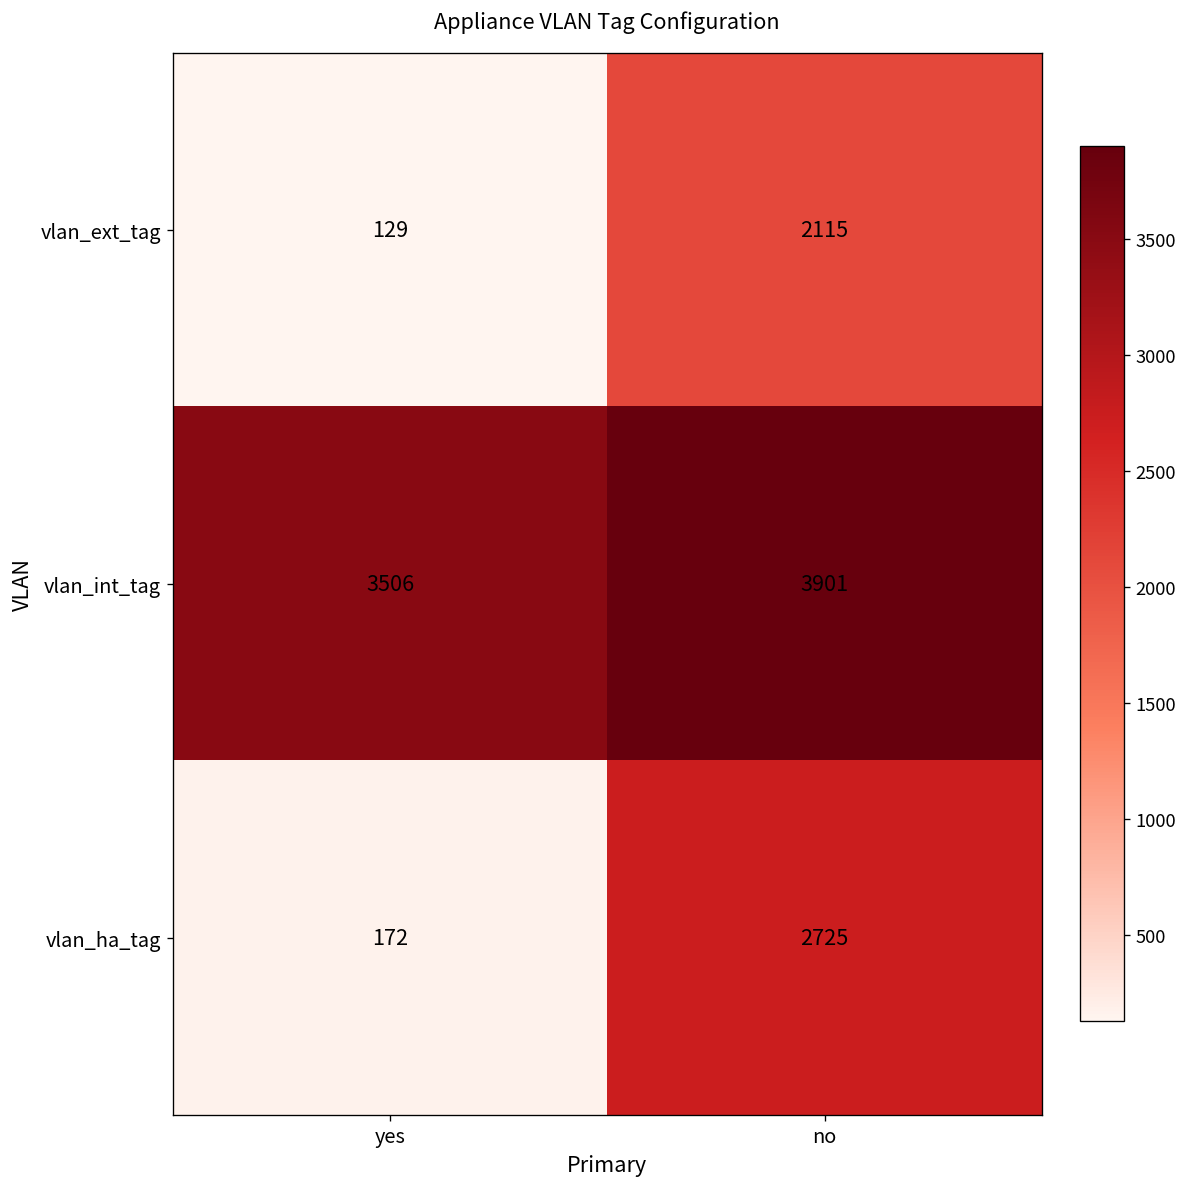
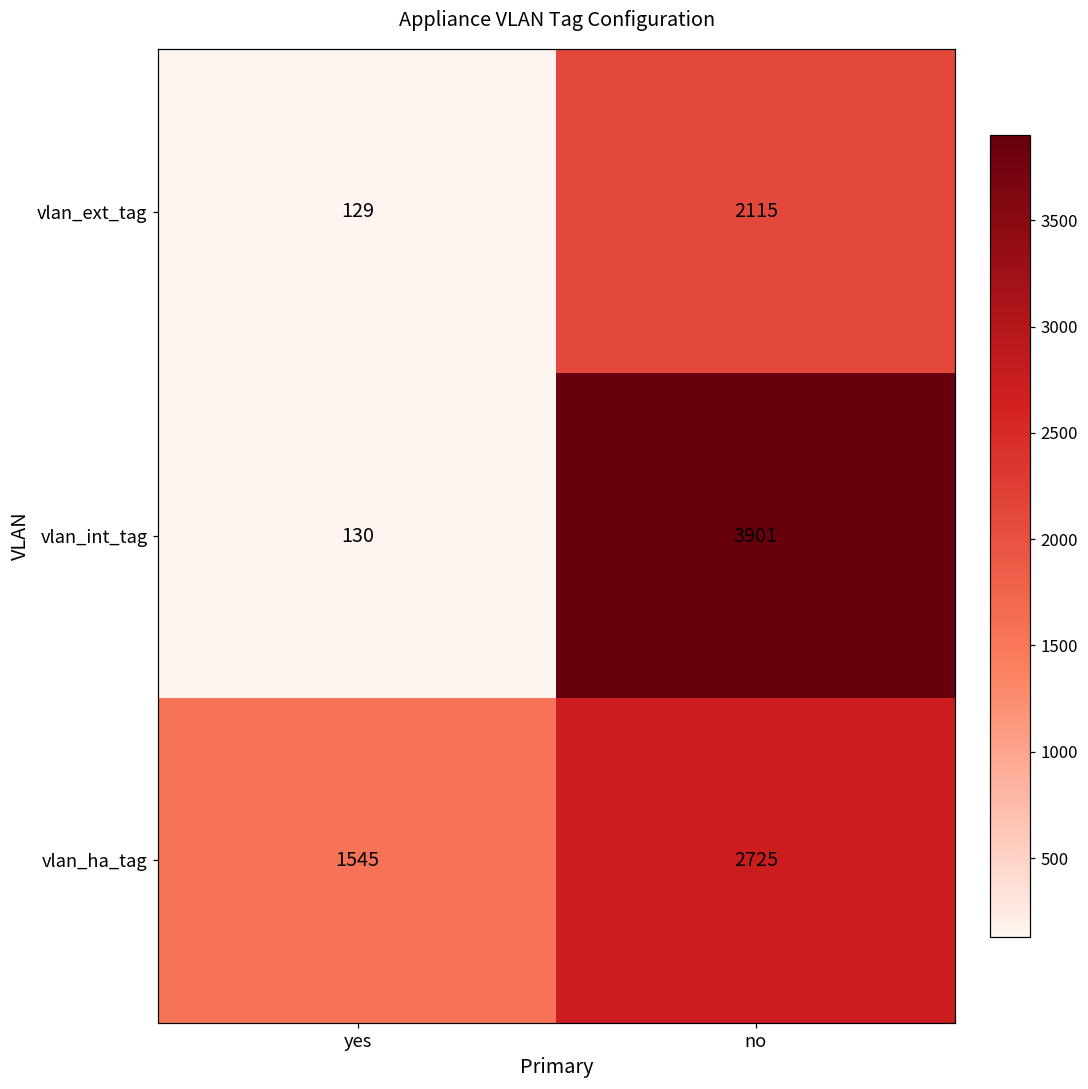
  {
    "vlan_ext_tag": {
      "yes": 129,
      "no": 2115
    },
    "vlan_int_tag": {
-     "yes": 3506,
+     "yes": 130,
      "no": 3901
    },
    "vlan_ha_tag": {
-     "yes": 172,
+     "yes": 1545,
      "no": 2725
    }
  }
